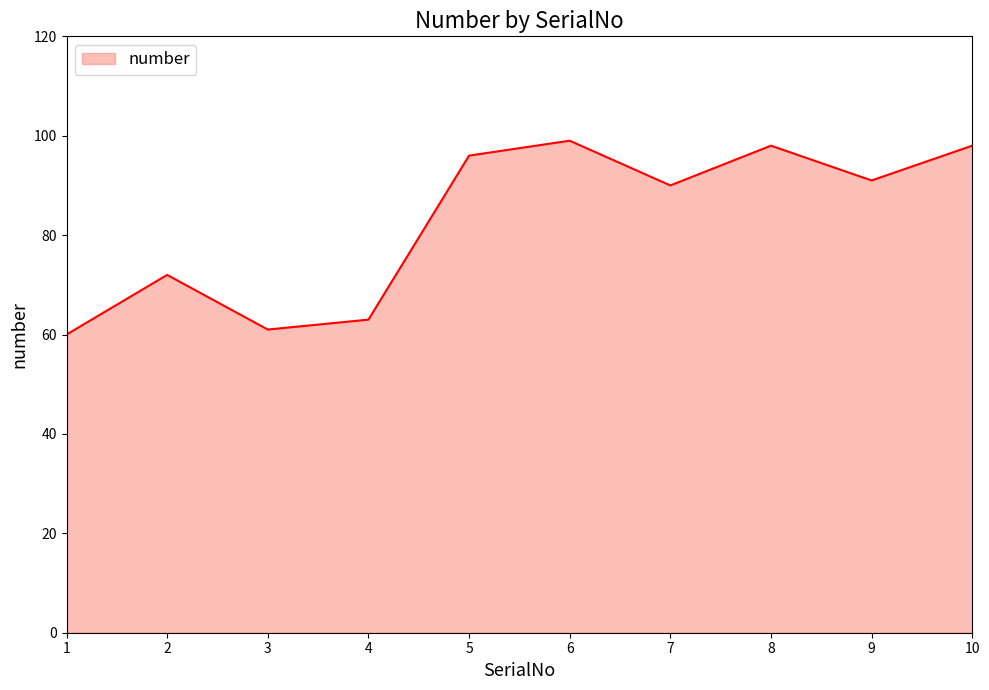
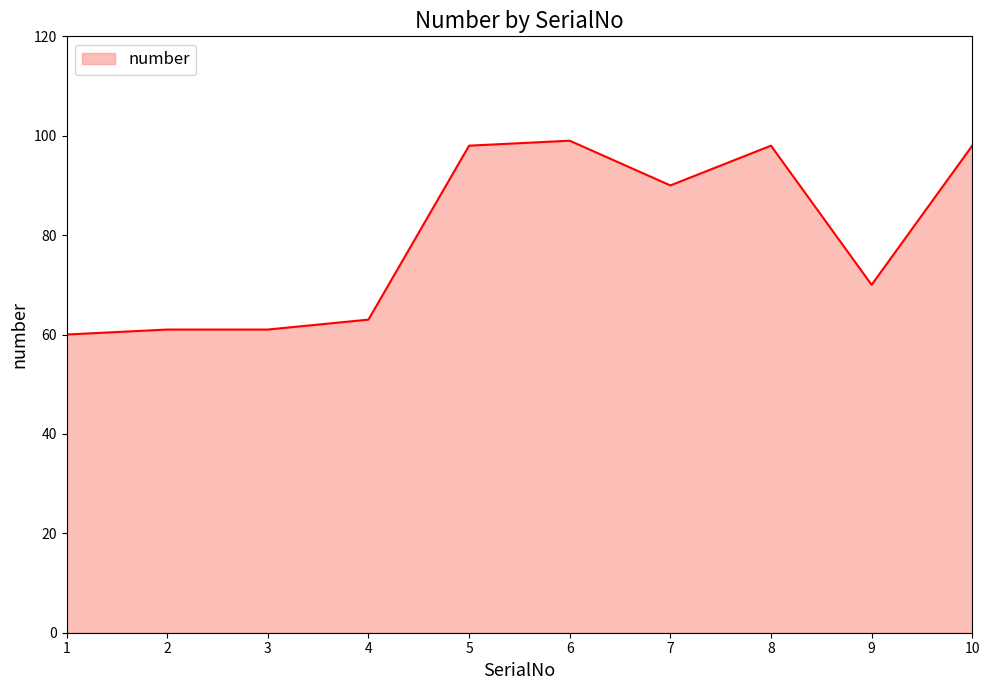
  {
    "1": 60,
-   "2": 72,
+   "2": 61,
    "3": 61,
    "4": 63,
-   "5": 96,
+   "5": 98,
    "6": 99,
    "7": 90,
    "8": 98,
-   "9": 91,
+   "9": 70,
    "10": 98
  }
